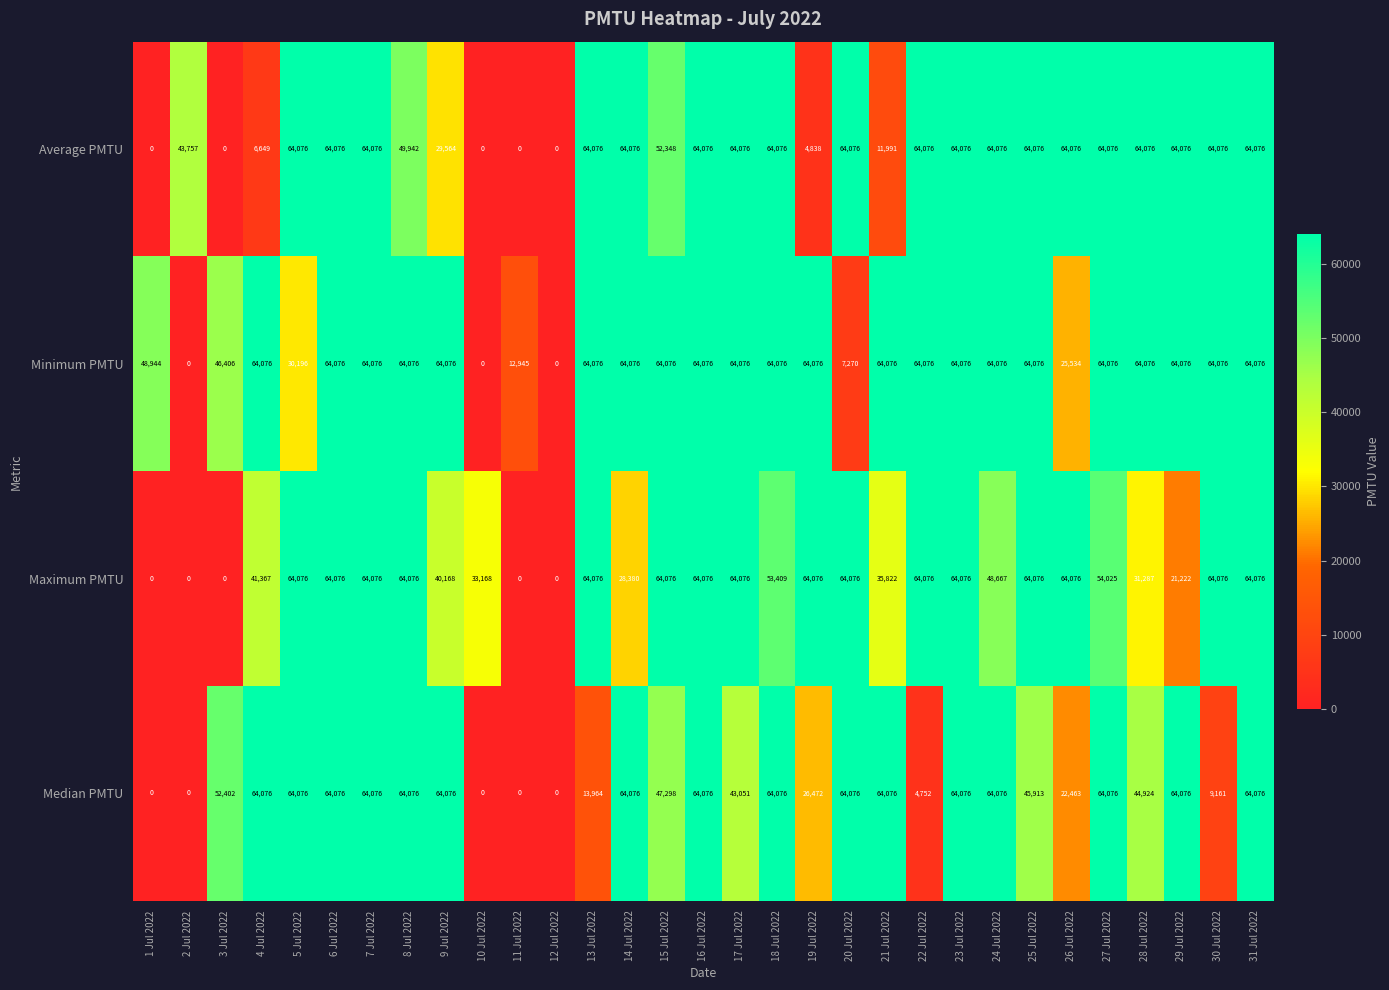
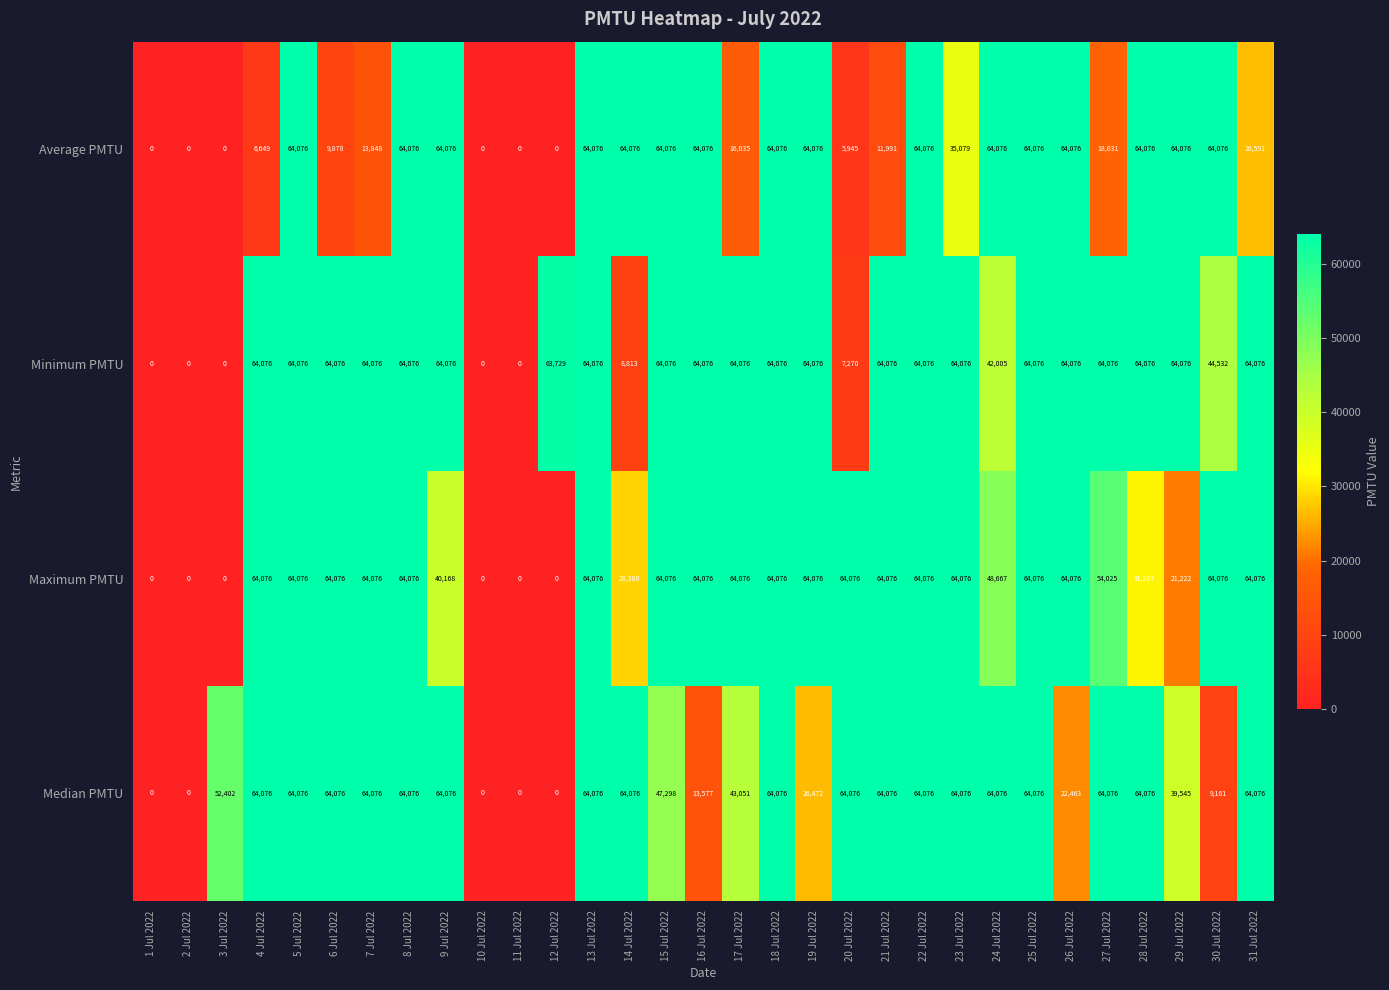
  {
    "Average PMTU": {
      "1 Jul 2022": "0",
-     "2 Jul 2022": "43,757",
+     "2 Jul 2022": "0",
      "3 Jul 2022": "0",
      "4 Jul 2022": "6,649",
      "5 Jul 2022": "64,076",
-     "6 Jul 2022": "64,076",
-     "7 Jul 2022": "64,076",
-     "8 Jul 2022": "49,942",
-     "9 Jul 2022": "29,564",
+     "6 Jul 2022": "9,878",
+     "7 Jul 2022": "13,848",
+     "8 Jul 2022": "64,076",
+     "9 Jul 2022": "64,076",
      "10 Jul 2022": "0",
      "11 Jul 2022": "0",
      "12 Jul 2022": "0",
      "13 Jul 2022": "64,076",
      "14 Jul 2022": "64,076",
-     "15 Jul 2022": "52,348",
+     "15 Jul 2022": "64,076",
      "16 Jul 2022": "64,076",
-     "17 Jul 2022": "64,076",
+     "17 Jul 2022": "16,035",
      "18 Jul 2022": "64,076",
-     "19 Jul 2022": "4,838",
-     "20 Jul 2022": "64,076",
+     "19 Jul 2022": "64,076",
+     "20 Jul 2022": "5,945",
      "21 Jul 2022": "11,991",
      "22 Jul 2022": "64,076",
-     "23 Jul 2022": "64,076",
+     "23 Jul 2022": "35,079",
      "24 Jul 2022": "64,076",
      "25 Jul 2022": "64,076",
      "26 Jul 2022": "64,076",
-     "27 Jul 2022": "64,076",
+     "27 Jul 2022": "18,031",
      "28 Jul 2022": "64,076",
      "29 Jul 2022": "64,076",
      "30 Jul 2022": "64,076",
-     "31 Jul 2022": "64,076"
+     "31 Jul 2022": "26,591"
    },
    "Minimum PMTU": {
-     "1 Jul 2022": "48,944",
+     "1 Jul 2022": "0",
      "2 Jul 2022": "0",
-     "3 Jul 2022": "46,406",
+     "3 Jul 2022": "0",
      "4 Jul 2022": "64,076",
-     "5 Jul 2022": "30,196",
+     "5 Jul 2022": "64,076",
      "6 Jul 2022": "64,076",
      "7 Jul 2022": "64,076",
      "8 Jul 2022": "64,076",
      "9 Jul 2022": "64,076",
      "10 Jul 2022": "0",
-     "11 Jul 2022": "12,945",
-     "12 Jul 2022": "0",
+     "11 Jul 2022": "0",
+     "12 Jul 2022": "63,729",
      "13 Jul 2022": "64,076",
-     "14 Jul 2022": "64,076",
+     "14 Jul 2022": "8,813",
      "15 Jul 2022": "64,076",
      "16 Jul 2022": "64,076",
      "17 Jul 2022": "64,076",
      "18 Jul 2022": "64,076",
      "19 Jul 2022": "64,076",
      "20 Jul 2022": "7,270",
      "21 Jul 2022": "64,076",
      "22 Jul 2022": "64,076",
      "23 Jul 2022": "64,076",
-     "24 Jul 2022": "64,076",
+     "24 Jul 2022": "42,005",
      "25 Jul 2022": "64,076",
-     "26 Jul 2022": "25,534",
+     "26 Jul 2022": "64,076",
      "27 Jul 2022": "64,076",
      "28 Jul 2022": "64,076",
      "29 Jul 2022": "64,076",
-     "30 Jul 2022": "64,076",
+     "30 Jul 2022": "44,532",
      "31 Jul 2022": "64,076"
    },
    "Maximum PMTU": {
      "1 Jul 2022": "0",
      "2 Jul 2022": "0",
      "3 Jul 2022": "0",
-     "4 Jul 2022": "41,367",
+     "4 Jul 2022": "64,076",
      "5 Jul 2022": "64,076",
      "6 Jul 2022": "64,076",
      "7 Jul 2022": "64,076",
      "8 Jul 2022": "64,076",
      "9 Jul 2022": "40,168",
-     "10 Jul 2022": "33,168",
+     "10 Jul 2022": "0",
      "11 Jul 2022": "0",
      "12 Jul 2022": "0",
      "13 Jul 2022": "64,076",
      "14 Jul 2022": "28,380",
      "15 Jul 2022": "64,076",
      "16 Jul 2022": "64,076",
      "17 Jul 2022": "64,076",
-     "18 Jul 2022": "53,409",
+     "18 Jul 2022": "64,076",
      "19 Jul 2022": "64,076",
      "20 Jul 2022": "64,076",
-     "21 Jul 2022": "35,822",
+     "21 Jul 2022": "64,076",
      "22 Jul 2022": "64,076",
      "23 Jul 2022": "64,076",
      "24 Jul 2022": "48,667",
      "25 Jul 2022": "64,076",
      "26 Jul 2022": "64,076",
      "27 Jul 2022": "54,025",
      "28 Jul 2022": "31,287",
      "29 Jul 2022": "21,222",
      "30 Jul 2022": "64,076",
      "31 Jul 2022": "64,076"
    },
    "Median PMTU": {
      "1 Jul 2022": "0",
      "2 Jul 2022": "0",
      "3 Jul 2022": "52,402",
      "4 Jul 2022": "64,076",
      "5 Jul 2022": "64,076",
      "6 Jul 2022": "64,076",
      "7 Jul 2022": "64,076",
      "8 Jul 2022": "64,076",
      "9 Jul 2022": "64,076",
      "10 Jul 2022": "0",
      "11 Jul 2022": "0",
      "12 Jul 2022": "0",
-     "13 Jul 2022": "13,964",
+     "13 Jul 2022": "64,076",
      "14 Jul 2022": "64,076",
      "15 Jul 2022": "47,298",
-     "16 Jul 2022": "64,076",
+     "16 Jul 2022": "13,577",
      "17 Jul 2022": "43,051",
      "18 Jul 2022": "64,076",
      "19 Jul 2022": "26,472",
      "20 Jul 2022": "64,076",
      "21 Jul 2022": "64,076",
-     "22 Jul 2022": "4,752",
+     "22 Jul 2022": "64,076",
      "23 Jul 2022": "64,076",
      "24 Jul 2022": "64,076",
-     "25 Jul 2022": "45,913",
+     "25 Jul 2022": "64,076",
      "26 Jul 2022": "22,463",
      "27 Jul 2022": "64,076",
-     "28 Jul 2022": "44,924",
-     "29 Jul 2022": "64,076",
+     "28 Jul 2022": "64,076",
+     "29 Jul 2022": "39,545",
      "30 Jul 2022": "9,161",
      "31 Jul 2022": "64,076"
    }
  }
